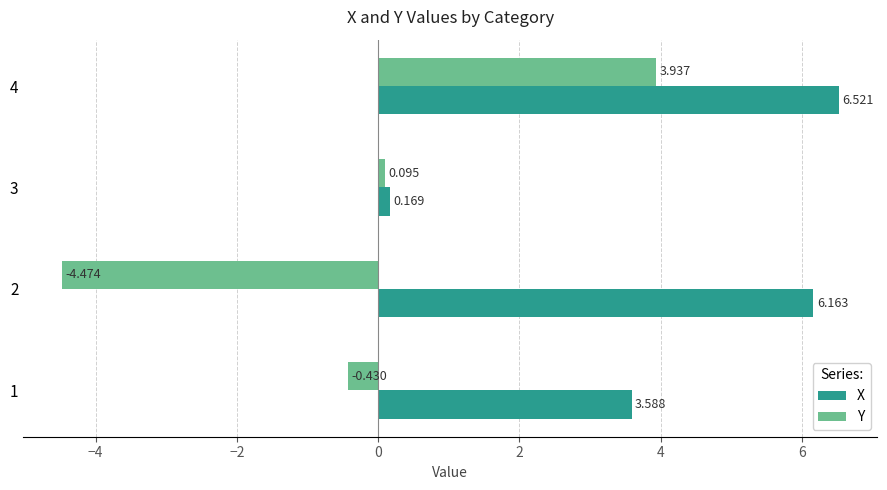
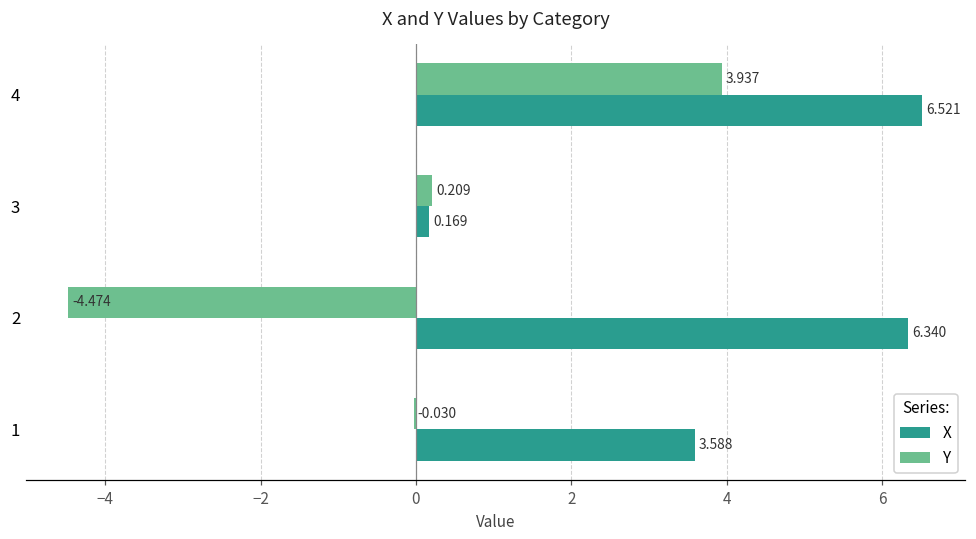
  {
    "X": {
      "4": 6.521,
      "3": 0.169,
-     "2": 6.163,
+     "2": 6.340,
      "1": 3.588
    },
    "Y": {
      "4": 3.937,
-     "3": 0.095,
+     "3": 0.209,
      "2": -4.474,
-     "1": -0.430
+     "1": -0.030
    }
  }
